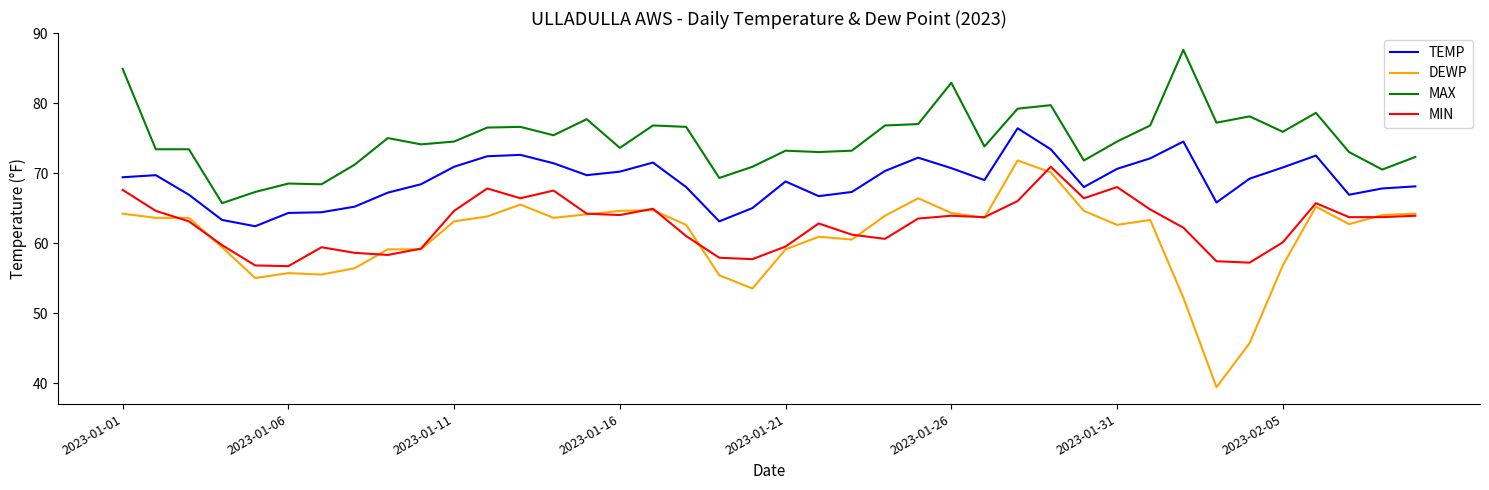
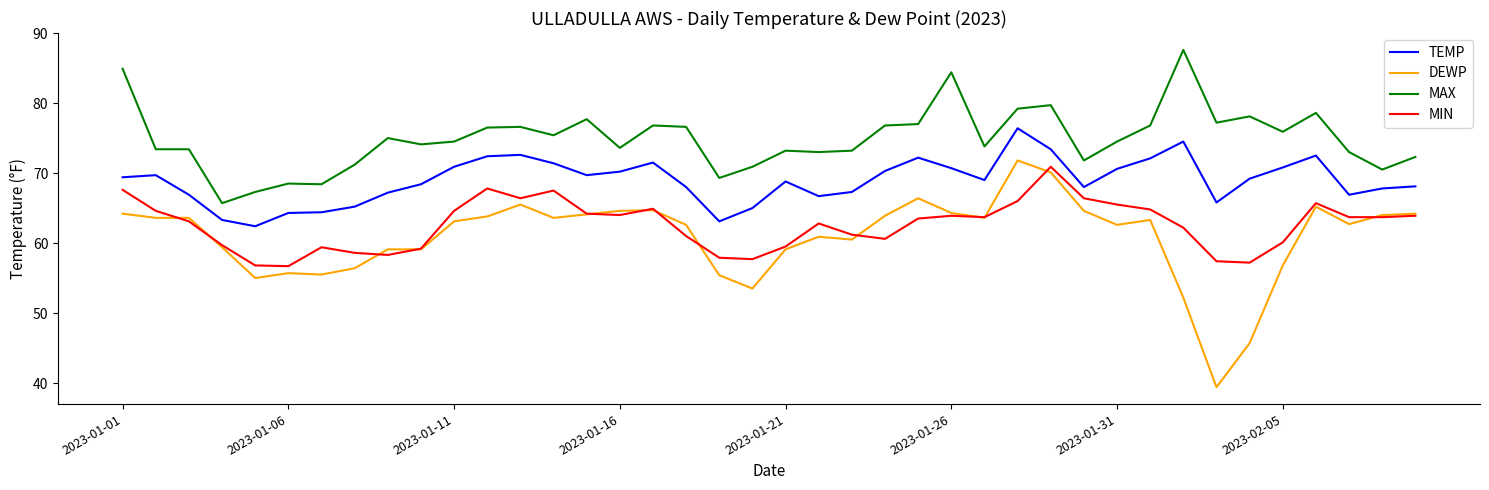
  {
    "TEMP": {
      "2023-01-01": 69,
      "2023-01-06": 64,
      "2023-01-11": 71,
      "2023-01-16": 70,
      "2023-01-21": 69,
      "2023-01-26": 71,
      "2023-01-31": 71,
      "2023-02-05": 71
    },
    "DEWP": {
      "2023-01-01": 64,
      "2023-01-06": 56,
      "2023-01-11": 63,
      "2023-01-16": 65,
      "2023-01-21": 59,
      "2023-01-26": 64,
      "2023-01-31": 63,
      "2023-02-05": 57
    },
    "MAX": {
      "2023-01-01": 85,
      "2023-01-06": 69,
      "2023-01-11": 75,
      "2023-01-16": 74,
      "2023-01-21": 73,
-     "2023-01-26": 83,
+     "2023-01-26": 84,
      "2023-01-31": 75,
      "2023-02-05": 76
    },
    "MIN": {
      "2023-01-01": 68,
      "2023-01-06": 57,
      "2023-01-11": 65,
      "2023-01-16": 64,
      "2023-01-21": 60,
      "2023-01-26": 64,
-     "2023-01-31": 68,
+     "2023-01-31": 66,
      "2023-02-05": 60
    }
  }
